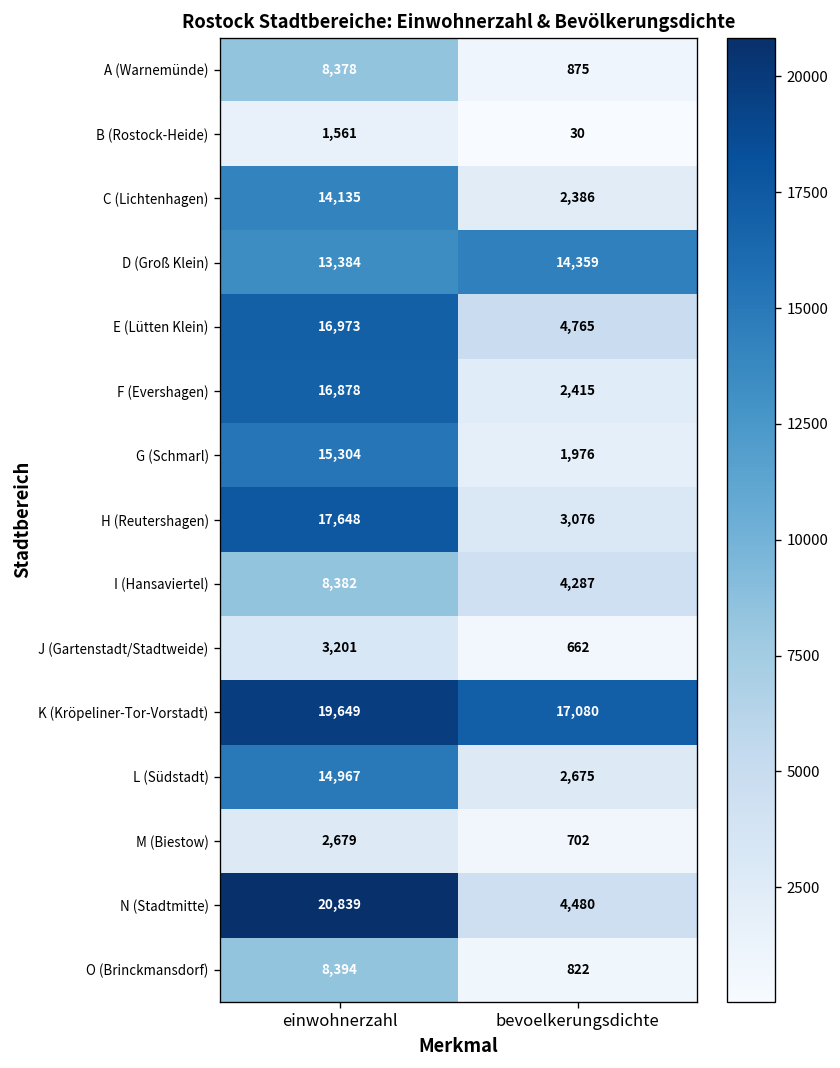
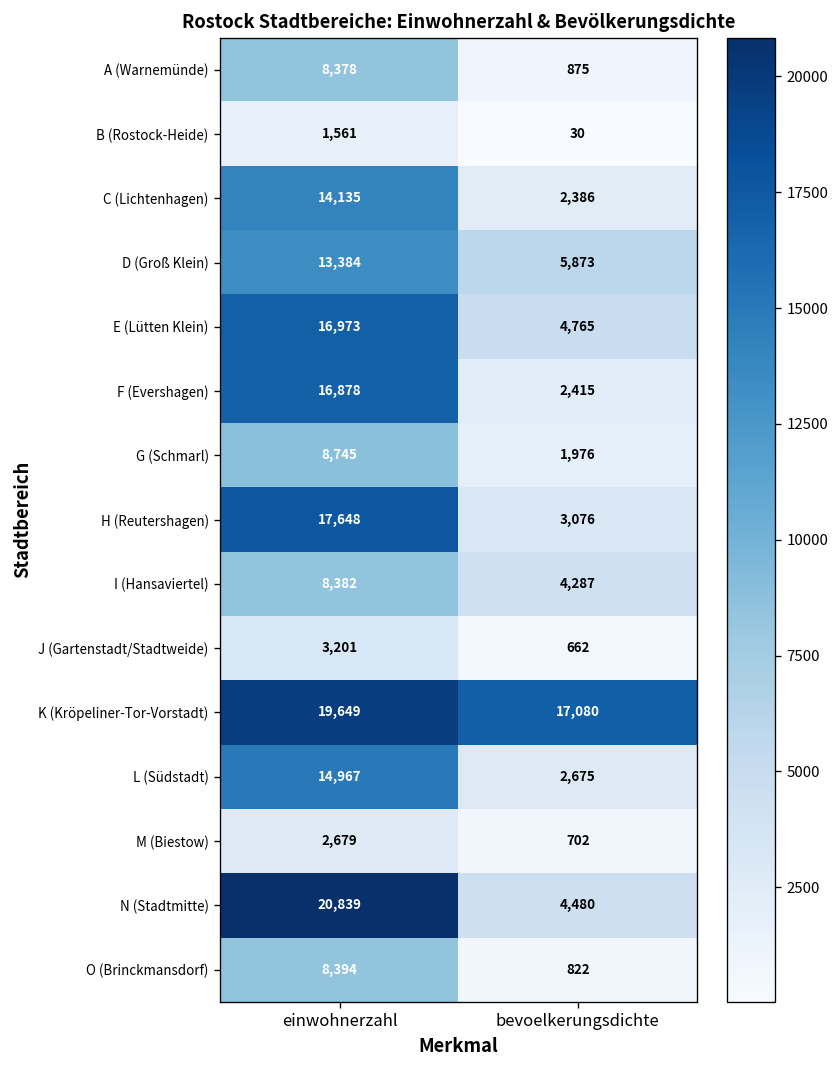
  {
    "A (Warnemünde)": {
      "einwohnerzahl": "8,378",
      "bevoelkerungsdichte": "875"
    },
    "B (Rostock-Heide)": {
      "einwohnerzahl": "1,561",
      "bevoelkerungsdichte": "30"
    },
    "C (Lichtenhagen)": {
      "einwohnerzahl": "14,135",
      "bevoelkerungsdichte": "2,386"
    },
    "D (Groß Klein)": {
      "einwohnerzahl": "13,384",
-     "bevoelkerungsdichte": "14,359"
+     "bevoelkerungsdichte": "5,873"
    },
    "E (Lütten Klein)": {
      "einwohnerzahl": "16,973",
      "bevoelkerungsdichte": "4,765"
    },
    "F (Evershagen)": {
      "einwohnerzahl": "16,878",
      "bevoelkerungsdichte": "2,415"
    },
    "G (Schmarl)": {
-     "einwohnerzahl": "15,304",
+     "einwohnerzahl": "8,745",
      "bevoelkerungsdichte": "1,976"
    },
    "H (Reutershagen)": {
      "einwohnerzahl": "17,648",
      "bevoelkerungsdichte": "3,076"
    },
    "I (Hansaviertel)": {
      "einwohnerzahl": "8,382",
      "bevoelkerungsdichte": "4,287"
    },
    "J (Gartenstadt/Stadtweide)": {
      "einwohnerzahl": "3,201",
      "bevoelkerungsdichte": "662"
    },
    "K (Kröpeliner-Tor-Vorstadt)": {
      "einwohnerzahl": "19,649",
      "bevoelkerungsdichte": "17,080"
    },
    "L (Südstadt)": {
      "einwohnerzahl": "14,967",
      "bevoelkerungsdichte": "2,675"
    },
    "M (Biestow)": {
      "einwohnerzahl": "2,679",
      "bevoelkerungsdichte": "702"
    },
    "N (Stadtmitte)": {
      "einwohnerzahl": "20,839",
      "bevoelkerungsdichte": "4,480"
    },
    "O (Brinckmansdorf)": {
      "einwohnerzahl": "8,394",
      "bevoelkerungsdichte": "822"
    }
  }
